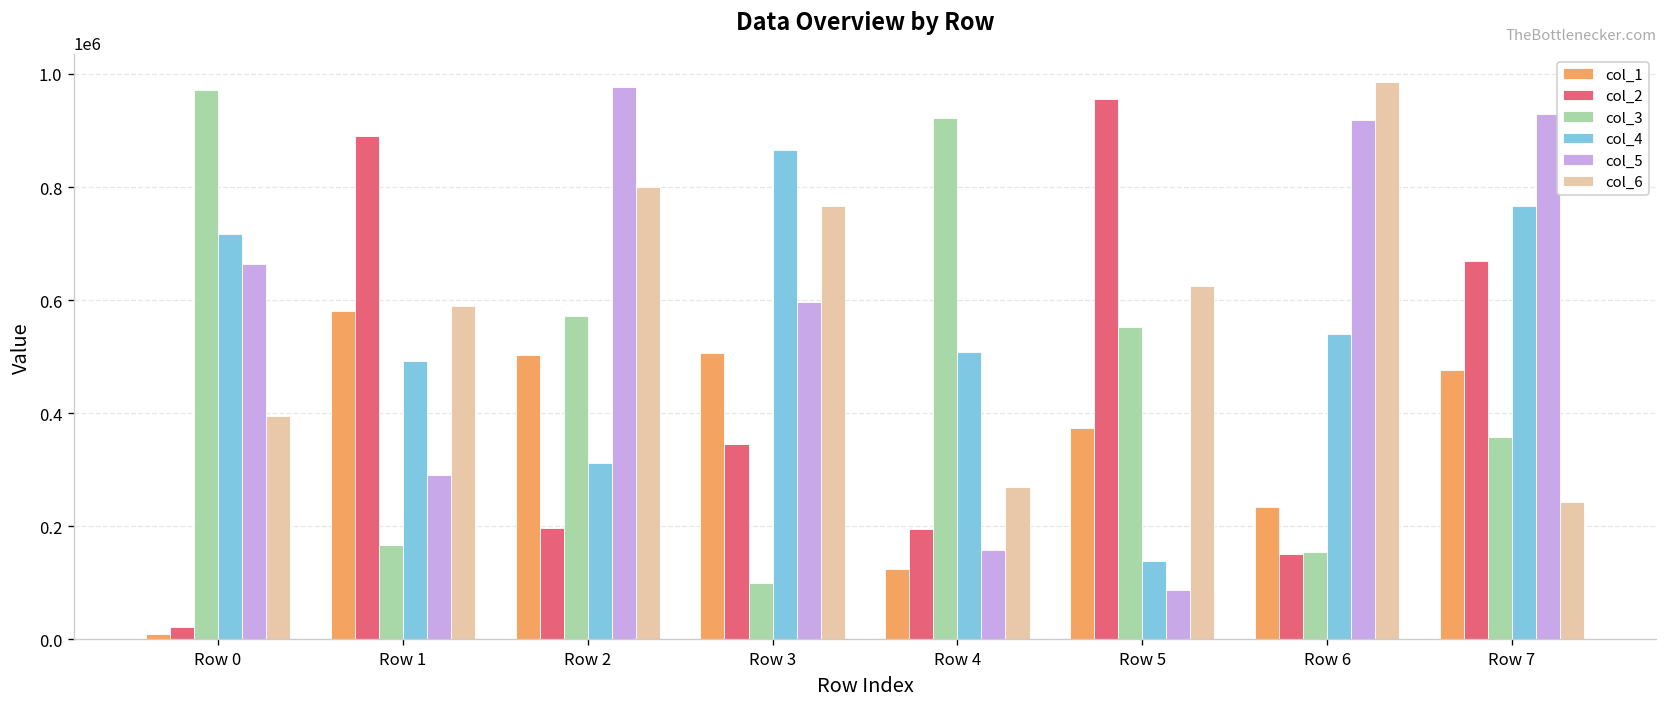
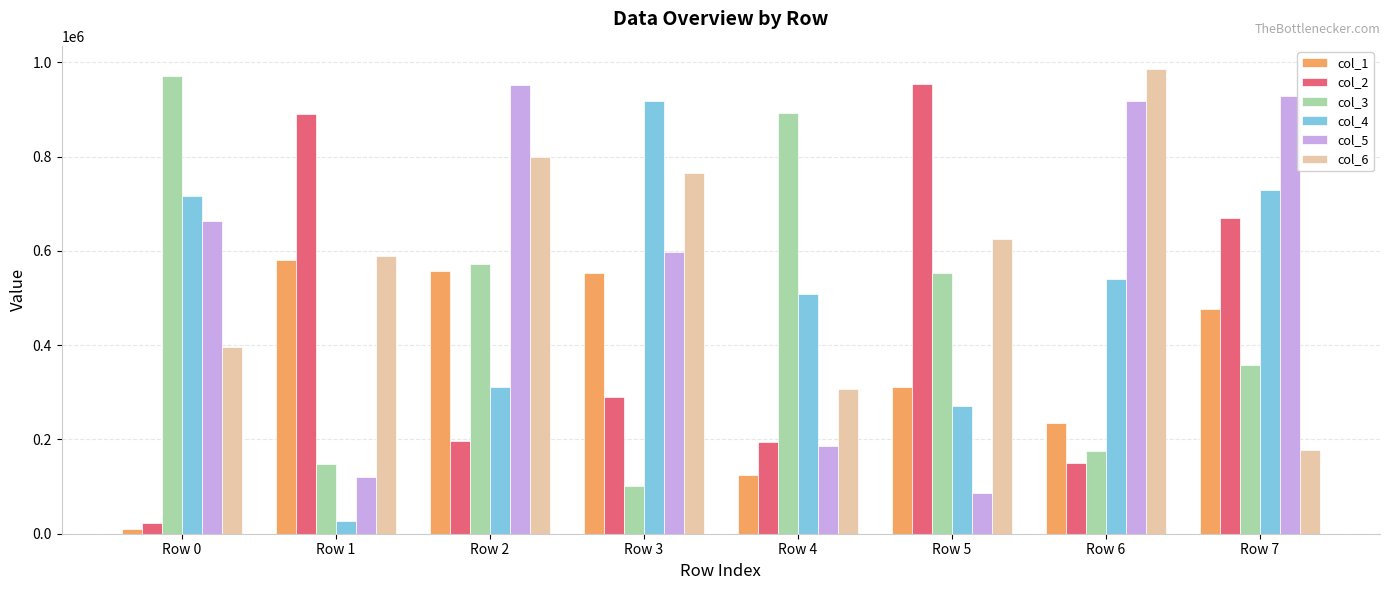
  {
    "col_1": {
      "Row 0": 10000,
      "Row 1": 580000,
-     "Row 2": 500000,
-     "Row 3": 510000,
+     "Row 2": 560000,
+     "Row 3": 550000,
      "Row 4": 120000,
-     "Row 5": 370000,
+     "Row 5": 310000,
      "Row 6": 230000,
      "Row 7": 480000
    },
    "col_2": {
      "Row 0": 20000,
      "Row 1": 890000,
      "Row 2": 200000,
-     "Row 3": 340000,
+     "Row 3": 290000,
      "Row 4": 200000,
      "Row 5": 960000,
      "Row 6": 150000,
      "Row 7": 670000
    },
    "col_3": {
      "Row 0": 970000,
-     "Row 1": 170000,
+     "Row 1": 150000,
      "Row 2": 570000,
      "Row 3": 100000,
-     "Row 4": 920000,
+     "Row 4": 890000,
      "Row 5": 550000,
-     "Row 6": 150000,
+     "Row 6": 180000,
      "Row 7": 360000
    },
    "col_4": {
      "Row 0": 720000,
-     "Row 1": 490000,
+     "Row 1": 30000,
      "Row 2": 310000,
-     "Row 3": 870000,
+     "Row 3": 920000,
      "Row 4": 510000,
-     "Row 5": 140000,
+     "Row 5": 270000,
      "Row 6": 540000,
-     "Row 7": 770000
+     "Row 7": 730000
    },
    "col_5": {
      "Row 0": 660000,
-     "Row 1": 290000,
-     "Row 2": 980000,
+     "Row 1": 120000,
+     "Row 2": 950000,
      "Row 3": 600000,
-     "Row 4": 160000,
+     "Row 4": 190000,
      "Row 5": 90000,
      "Row 6": 920000,
      "Row 7": 930000
    },
    "col_6": {
      "Row 0": 400000,
      "Row 1": 590000,
      "Row 2": 800000,
      "Row 3": 770000,
-     "Row 4": 270000,
+     "Row 4": 310000,
      "Row 5": 620000,
      "Row 6": 990000,
-     "Row 7": 240000
+     "Row 7": 180000
    }
  }
